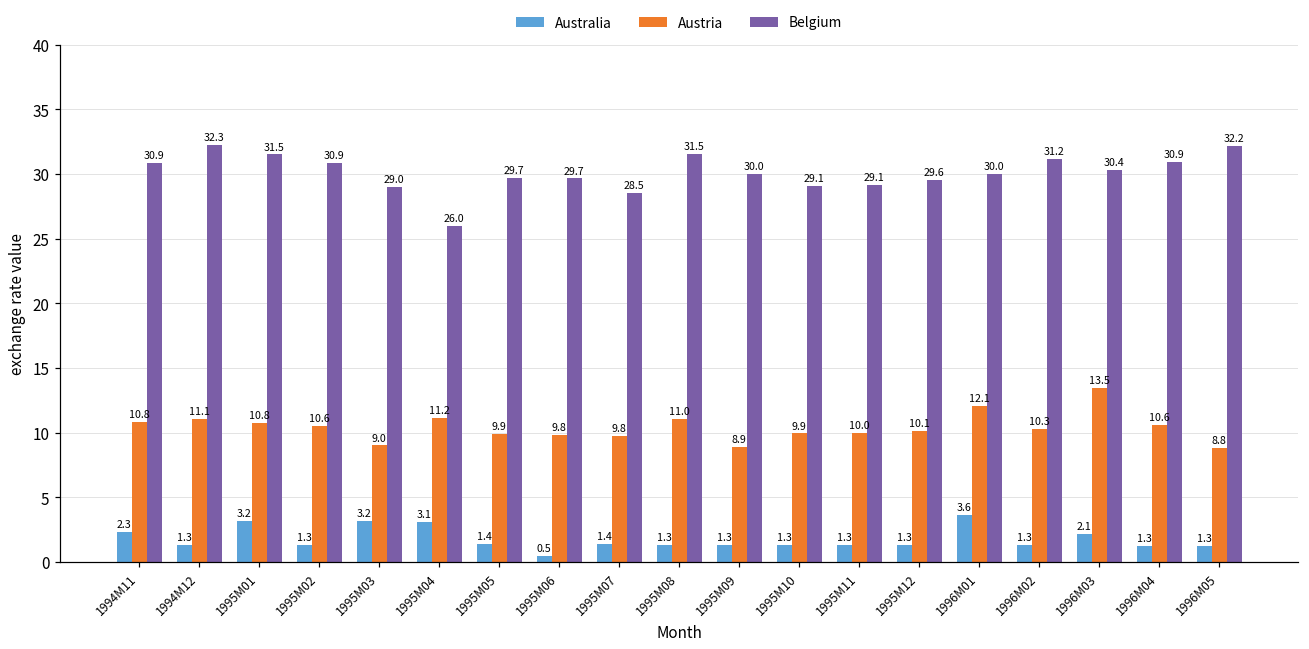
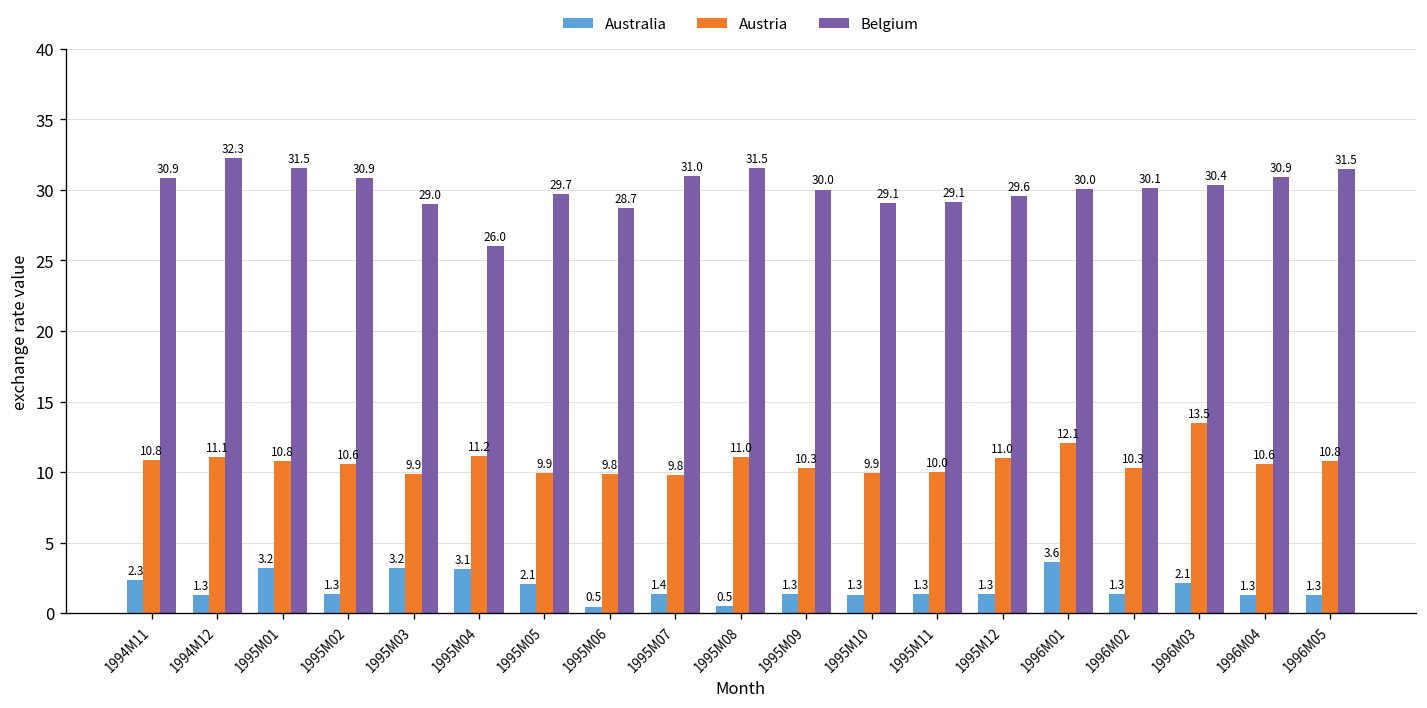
  {
    "Australia": {
      "1994M11": 2.3,
      "1994M12": 1.3,
      "1995M01": 3.2,
      "1995M02": 1.3,
      "1995M03": 3.2,
      "1995M04": 3.1,
-     "1995M05": 1.4,
+     "1995M05": 2.1,
      "1995M06": 0.5,
      "1995M07": 1.4,
-     "1995M08": 1.3,
+     "1995M08": 0.5,
      "1995M09": 1.3,
      "1995M10": 1.3,
      "1995M11": 1.3,
      "1995M12": 1.3,
      "1996M01": 3.6,
      "1996M02": 1.3,
      "1996M03": 2.1,
      "1996M04": 1.3,
      "1996M05": 1.3
    },
    "Austria": {
      "1994M11": 10.8,
      "1994M12": 11.1,
      "1995M01": 10.8,
      "1995M02": 10.6,
-     "1995M03": 9.0,
+     "1995M03": 9.9,
      "1995M04": 11.2,
      "1995M05": 9.9,
      "1995M06": 9.8,
      "1995M07": 9.8,
      "1995M08": 11.0,
-     "1995M09": 8.9,
+     "1995M09": 10.3,
      "1995M10": 9.9,
      "1995M11": 10.0,
-     "1995M12": 10.1,
+     "1995M12": 11.0,
      "1996M01": 12.1,
      "1996M02": 10.3,
      "1996M03": 13.5,
      "1996M04": 10.6,
-     "1996M05": 8.8
+     "1996M05": 10.8
    },
    "Belgium": {
      "1994M11": 30.9,
      "1994M12": 32.3,
      "1995M01": 31.5,
      "1995M02": 30.9,
      "1995M03": 29.0,
      "1995M04": 26.0,
      "1995M05": 29.7,
-     "1995M06": 29.7,
-     "1995M07": 28.5,
+     "1995M06": 28.7,
+     "1995M07": 31.0,
      "1995M08": 31.5,
      "1995M09": 30.0,
      "1995M10": 29.1,
      "1995M11": 29.1,
      "1995M12": 29.6,
      "1996M01": 30.0,
-     "1996M02": 31.2,
+     "1996M02": 30.1,
      "1996M03": 30.4,
      "1996M04": 30.9,
-     "1996M05": 32.2
+     "1996M05": 31.5
    }
  }
